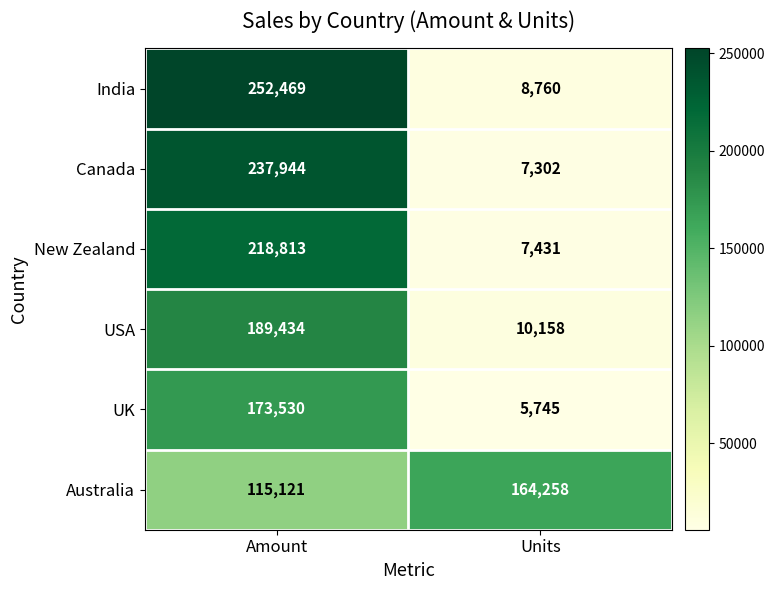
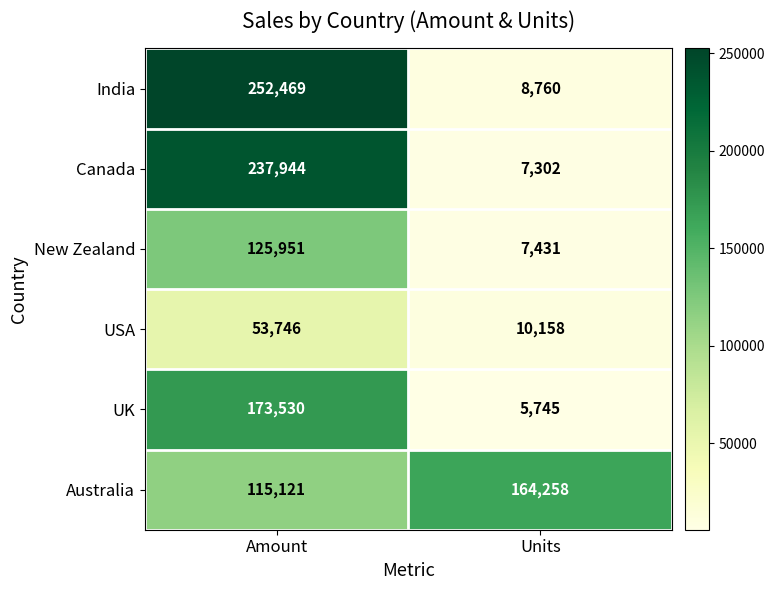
  {
    "India": {
      "Amount": "252,469",
      "Units": "8,760"
    },
    "Canada": {
      "Amount": "237,944",
      "Units": "7,302"
    },
    "New Zealand": {
-     "Amount": "218,813",
+     "Amount": "125,951",
      "Units": "7,431"
    },
    "USA": {
-     "Amount": "189,434",
+     "Amount": "53,746",
      "Units": "10,158"
    },
    "UK": {
      "Amount": "173,530",
      "Units": "5,745"
    },
    "Australia": {
      "Amount": "115,121",
      "Units": "164,258"
    }
  }
